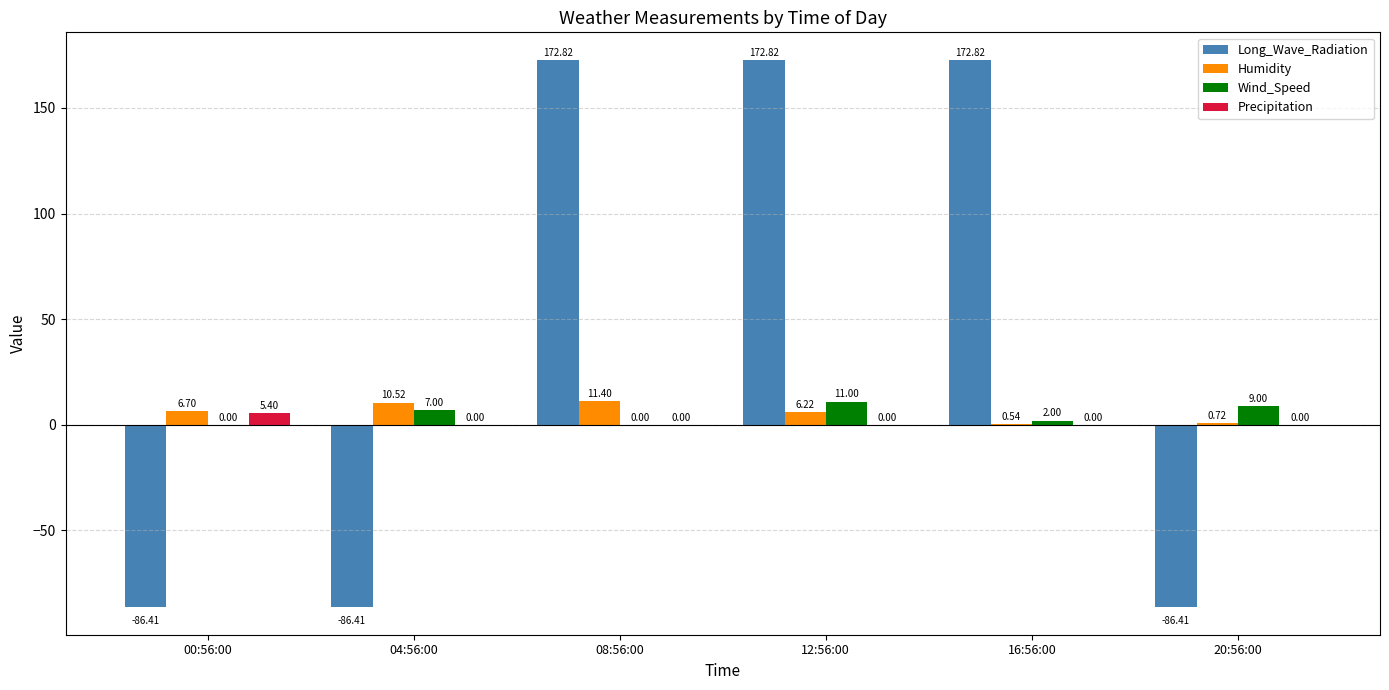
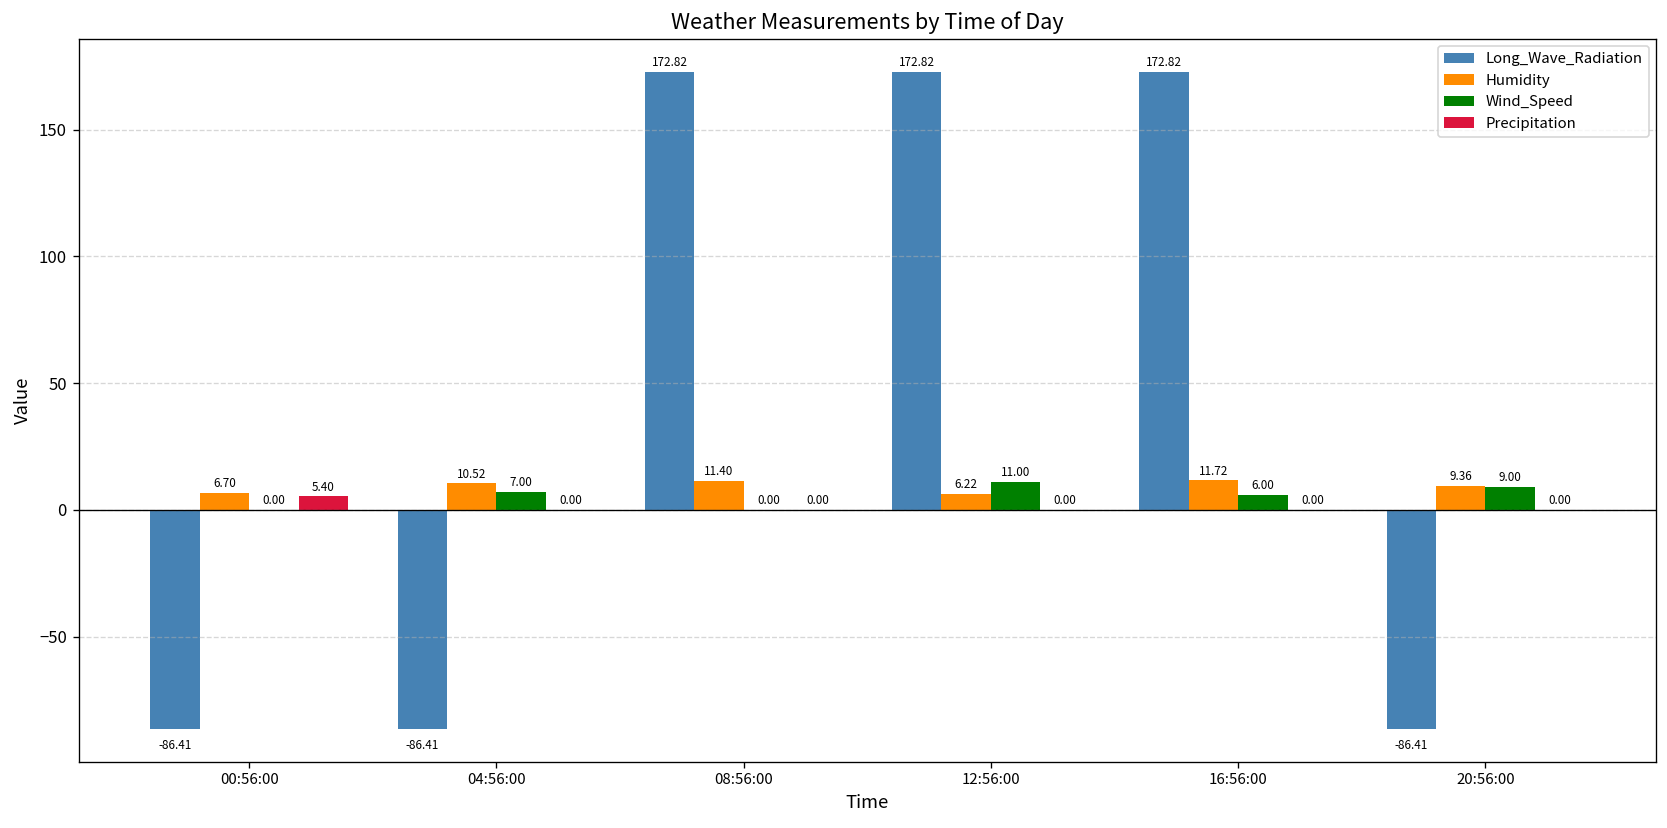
  {
    "Long_Wave_Radiation": {
      "00:56:00": -86.41,
      "04:56:00": -86.41,
      "08:56:00": 172.82,
      "12:56:00": 172.82,
      "16:56:00": 172.82,
      "20:56:00": -86.41
    },
    "Humidity": {
      "00:56:00": 6.70,
      "04:56:00": 10.52,
      "08:56:00": 11.40,
      "12:56:00": 6.22,
-     "16:56:00": 0.54,
-     "20:56:00": 0.72
+     "16:56:00": 11.72,
+     "20:56:00": 9.36
    },
    "Wind_Speed": {
      "00:56:00": 0.00,
      "04:56:00": 7.00,
      "08:56:00": 0.00,
      "12:56:00": 11.00,
-     "16:56:00": 2.00,
+     "16:56:00": 6.00,
      "20:56:00": 9.00
    },
    "Precipitation": {
      "00:56:00": 5.40,
      "04:56:00": 0.00,
      "08:56:00": 0.00,
      "12:56:00": 0.00,
      "16:56:00": 0.00,
      "20:56:00": 0.00
    }
  }
